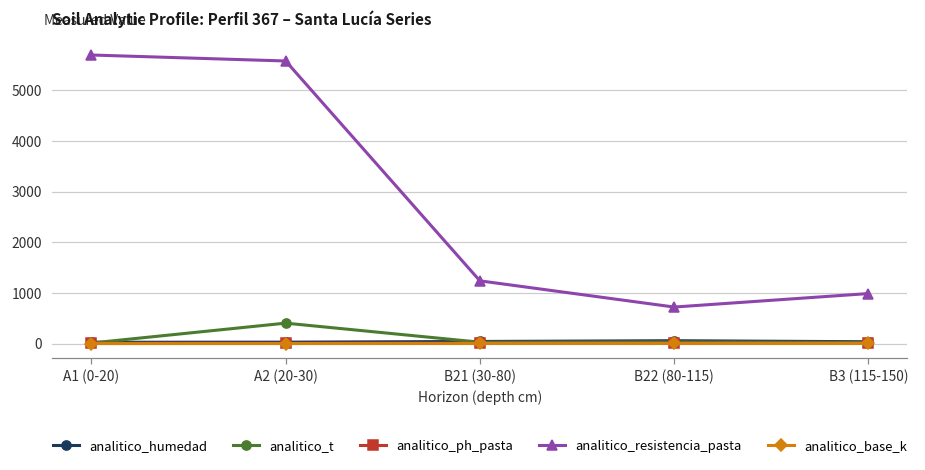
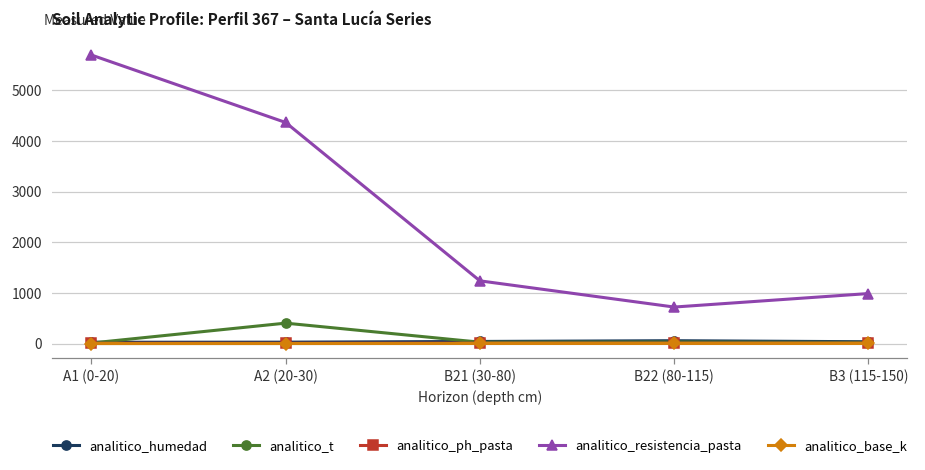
  {
    "analitico_t": {
      "A2 (20-30)": 400
    },
    "analitico_resistencia_pasta": {
      "A1 (0-20)": 5700,
-     "A2 (20-30)": 5600,
+     "A2 (20-30)": 4400,
      "B21 (30-80)": 1200,
      "B22 (80-115)": 700,
      "B3 (115-150)": 1000
    }
  }
